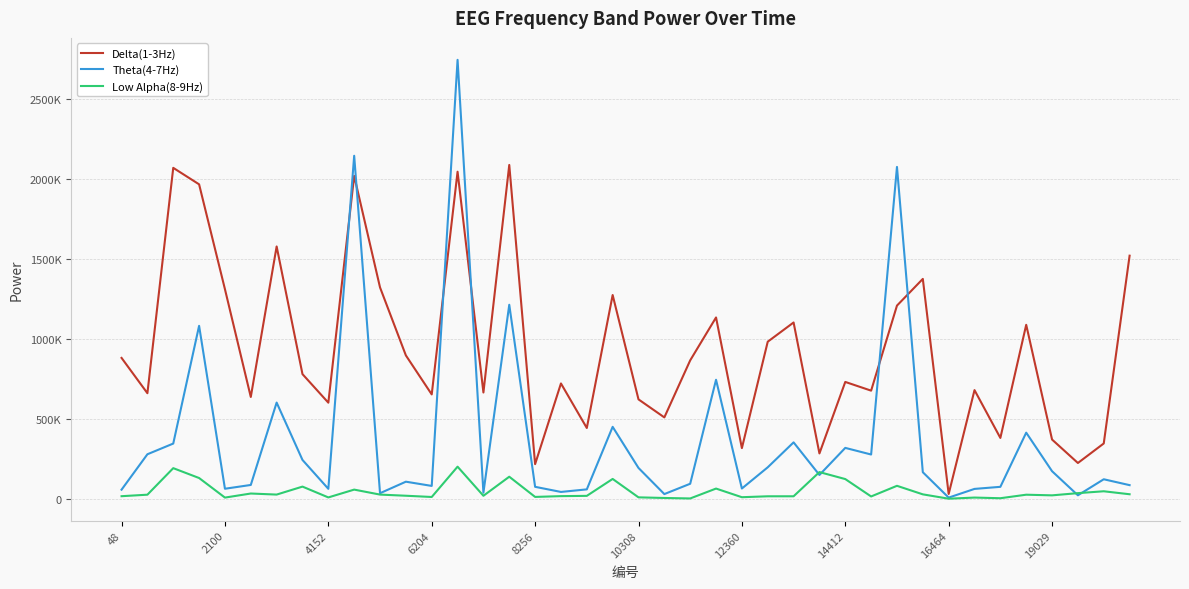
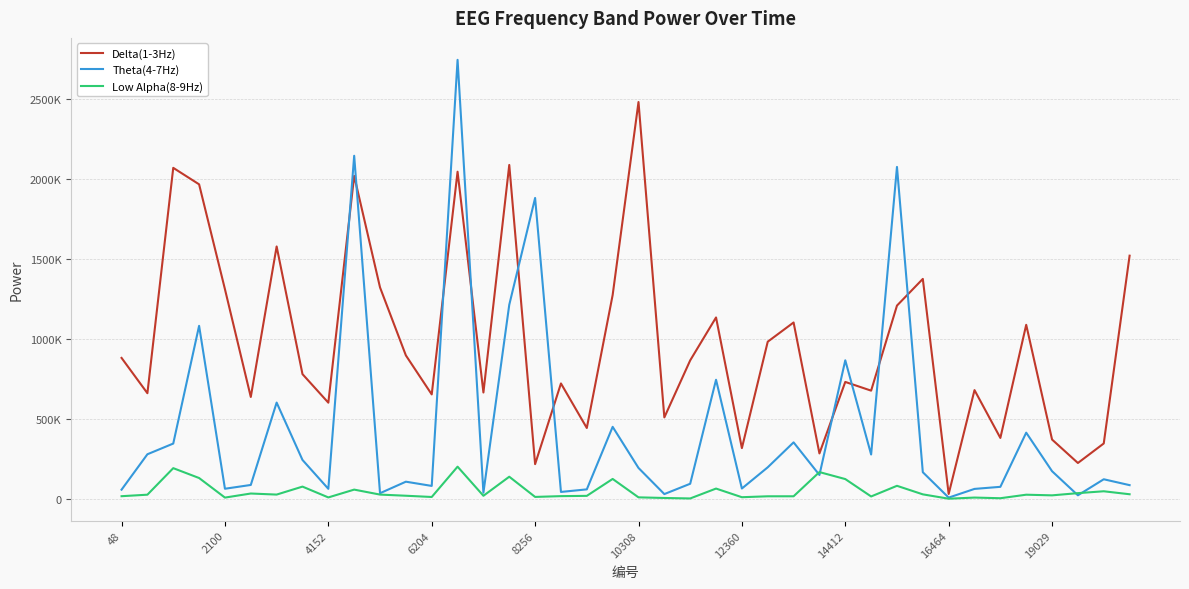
  {
    "Delta(1-3Hz)": {
      "48": 880000,
      "2100": 1310000,
      "4152": 600000,
      "6204": 650000,
      "8256": 220000,
-     "10308": 620000,
+     "10308": 2480000,
      "12360": 320000,
      "14412": 730000,
      "16464": 30000,
      "19029": 370000
    },
    "Theta(4-7Hz)": {
      "48": 60000,
      "2100": 60000,
      "4152": 60000,
      "6204": 80000,
-     "8256": 80000,
+     "8256": 1880000,
      "10308": 190000,
      "12360": 70000,
-     "14412": 320000,
+     "14412": 870000,
      "19029": 170000
    },
    "Low Alpha(8-9Hz)": {
      "48": 20000,
      "2100": 10000,
      "4152": 10000,
      "6204": 10000,
      "8256": 10000,
      "10308": 10000,
      "12360": 10000,
      "14412": 120000,
      "19029": 20000
    }
  }
